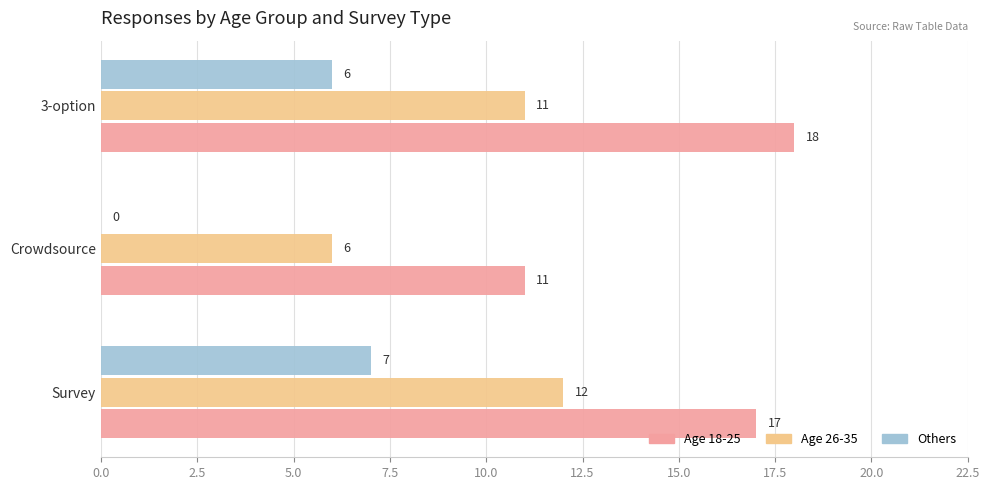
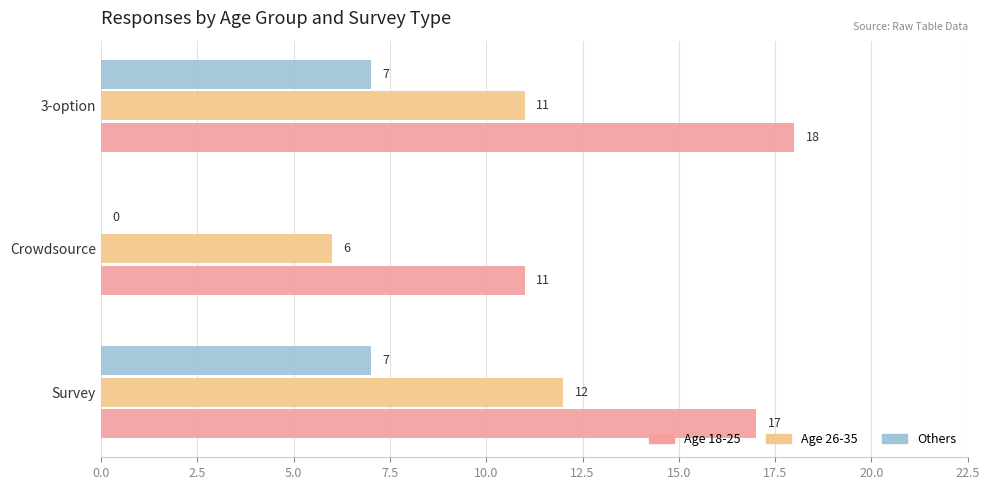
  {
    "Others": {
-     "3-option": 6,
+     "3-option": 7,
      "Crowdsource": 0,
      "Survey": 7
    }
  }
